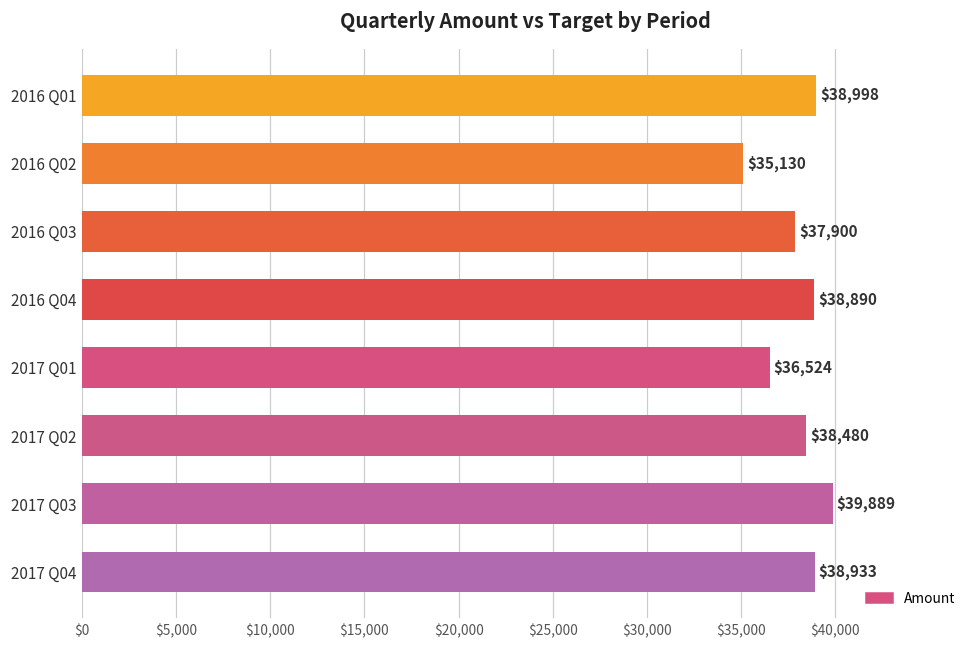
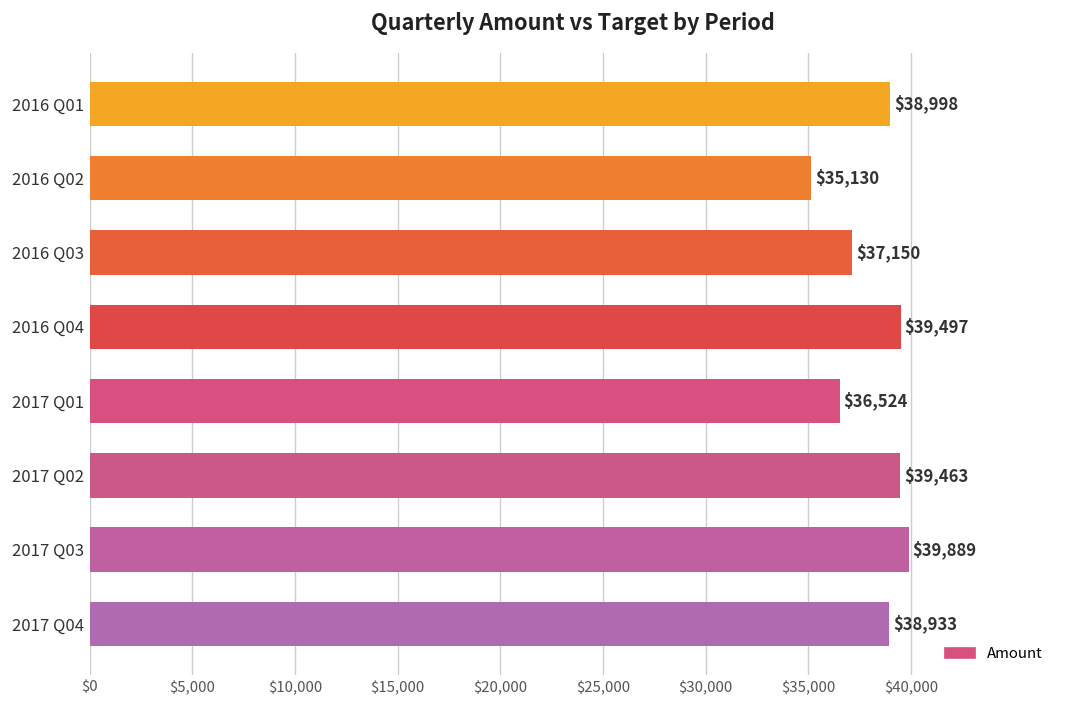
  {
    "2016 Q01": "$38,998",
    "2016 Q02": "$35,130",
-   "2016 Q03": "$37,900",
-   "2016 Q04": "$38,890",
+   "2016 Q03": "$37,150",
+   "2016 Q04": "$39,497",
    "2017 Q01": "$36,524",
-   "2017 Q02": "$38,480",
+   "2017 Q02": "$39,463",
    "2017 Q03": "$39,889",
    "2017 Q04": "$38,933"
  }
